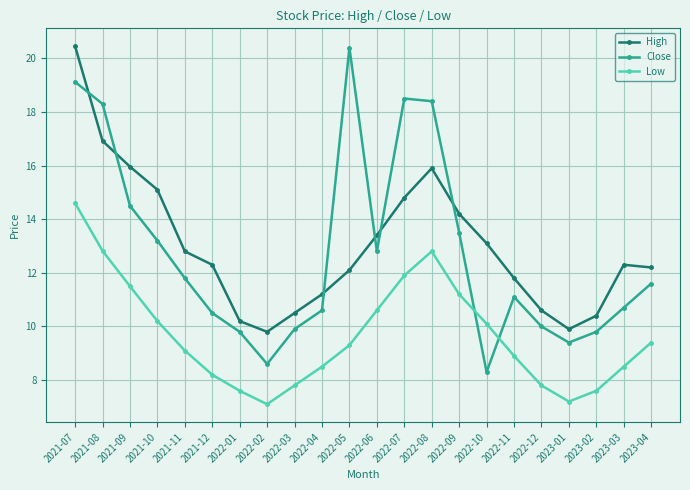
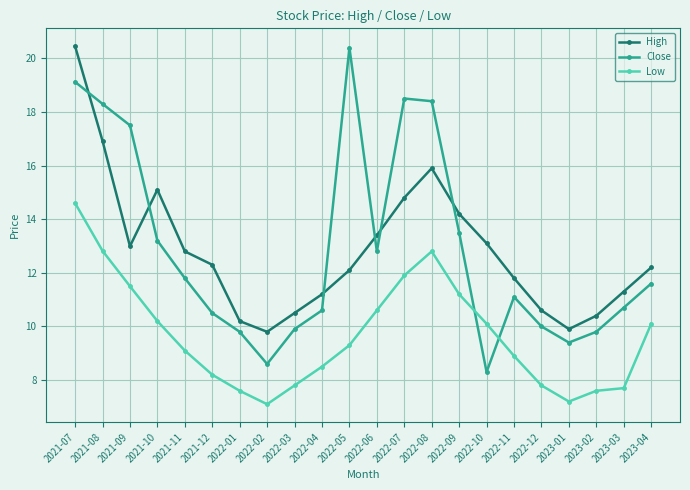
  {
    "High": {
      "2021-07": 20.5,
      "2021-08": 16.9,
-     "2021-09": 16.0,
+     "2021-09": 13.0,
      "2021-10": 15.1,
      "2021-11": 12.8,
      "2021-12": 12.3,
      "2022-01": 10.2,
      "2022-02": 9.8,
      "2022-03": 10.5,
      "2022-04": 11.2,
      "2022-05": 12.1,
      "2022-06": 13.4,
      "2022-07": 14.8,
      "2022-08": 15.9,
      "2022-09": 14.2,
      "2022-10": 13.1,
      "2022-11": 11.8,
      "2022-12": 10.6,
      "2023-01": 9.9,
      "2023-02": 10.4,
-     "2023-03": 12.3,
+     "2023-03": 11.3,
      "2023-04": 12.2
    },
    "Close": {
      "2021-07": 19.1,
      "2021-08": 18.3,
-     "2021-09": 14.5,
+     "2021-09": 17.5,
      "2021-10": 13.2,
      "2021-11": 11.8,
      "2021-12": 10.5,
      "2022-01": 9.8,
      "2022-02": 8.6,
      "2022-03": 9.9,
      "2022-04": 10.6,
      "2022-05": 20.4,
      "2022-06": 12.8,
      "2022-07": 18.5,
      "2022-08": 18.4,
      "2022-09": 13.5,
      "2022-10": 8.3,
      "2022-11": 11.1,
      "2022-12": 10.0,
      "2023-01": 9.4,
      "2023-02": 9.8,
      "2023-03": 10.7,
      "2023-04": 11.6
    },
    "Low": {
      "2021-07": 14.6,
      "2021-08": 12.8,
      "2021-09": 11.5,
      "2021-10": 10.2,
      "2021-11": 9.1,
      "2021-12": 8.2,
      "2022-01": 7.6,
      "2022-02": 7.1,
      "2022-03": 7.8,
      "2022-04": 8.5,
      "2022-05": 9.3,
      "2022-06": 10.6,
      "2022-07": 11.9,
      "2022-08": 12.8,
      "2022-09": 11.2,
      "2022-10": 10.1,
      "2022-11": 8.9,
      "2022-12": 7.8,
      "2023-01": 7.2,
      "2023-02": 7.6,
-     "2023-03": 8.5,
-     "2023-04": 9.4
+     "2023-03": 7.7,
+     "2023-04": 10.1
    }
  }
